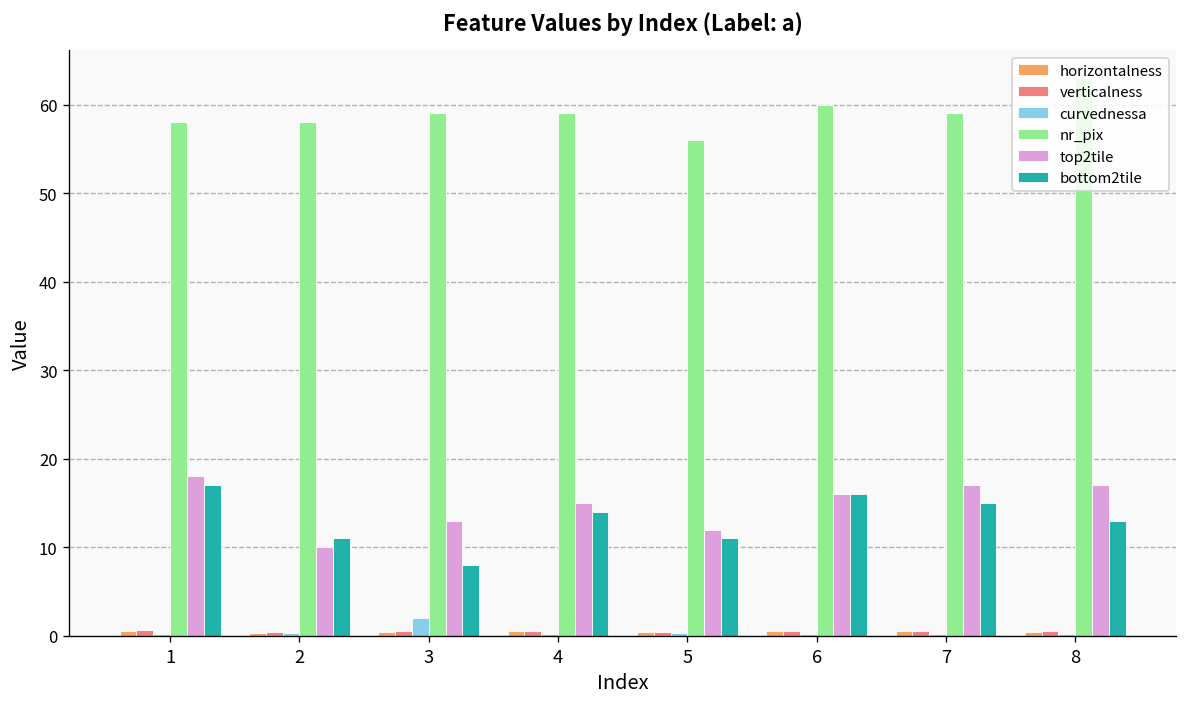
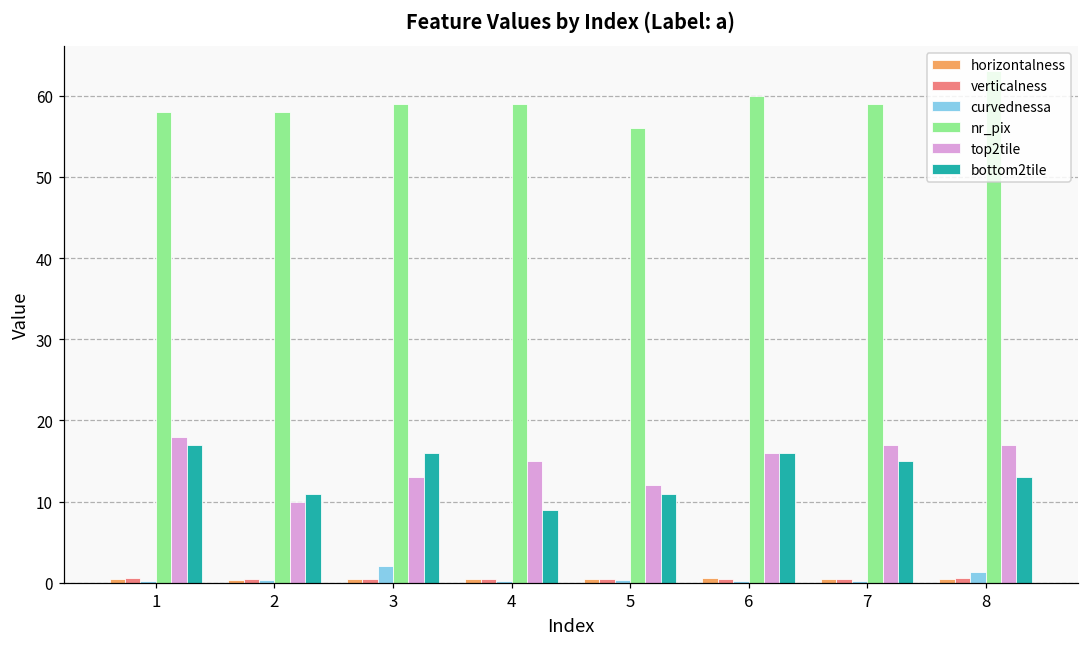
  {
    "curvednessa": {
      "2": 0,
      "3": 2,
-     "8": 0
+     "8": 1
    },
    "nr_pix": {
      "1": 58,
      "2": 58,
      "3": 59,
      "4": 59,
      "5": 56,
      "6": 60,
      "7": 59
    },
    "top2tile": {
      "1": 18,
      "2": 10,
      "3": 13,
      "4": 15,
      "5": 12,
      "6": 16,
      "7": 17,
      "8": 17
    },
    "bottom2tile": {
      "1": 17,
      "2": 11,
-     "3": 8,
-     "4": 14,
+     "3": 16,
+     "4": 9,
      "5": 11,
      "6": 16,
      "7": 15,
      "8": 13
    }
  }
